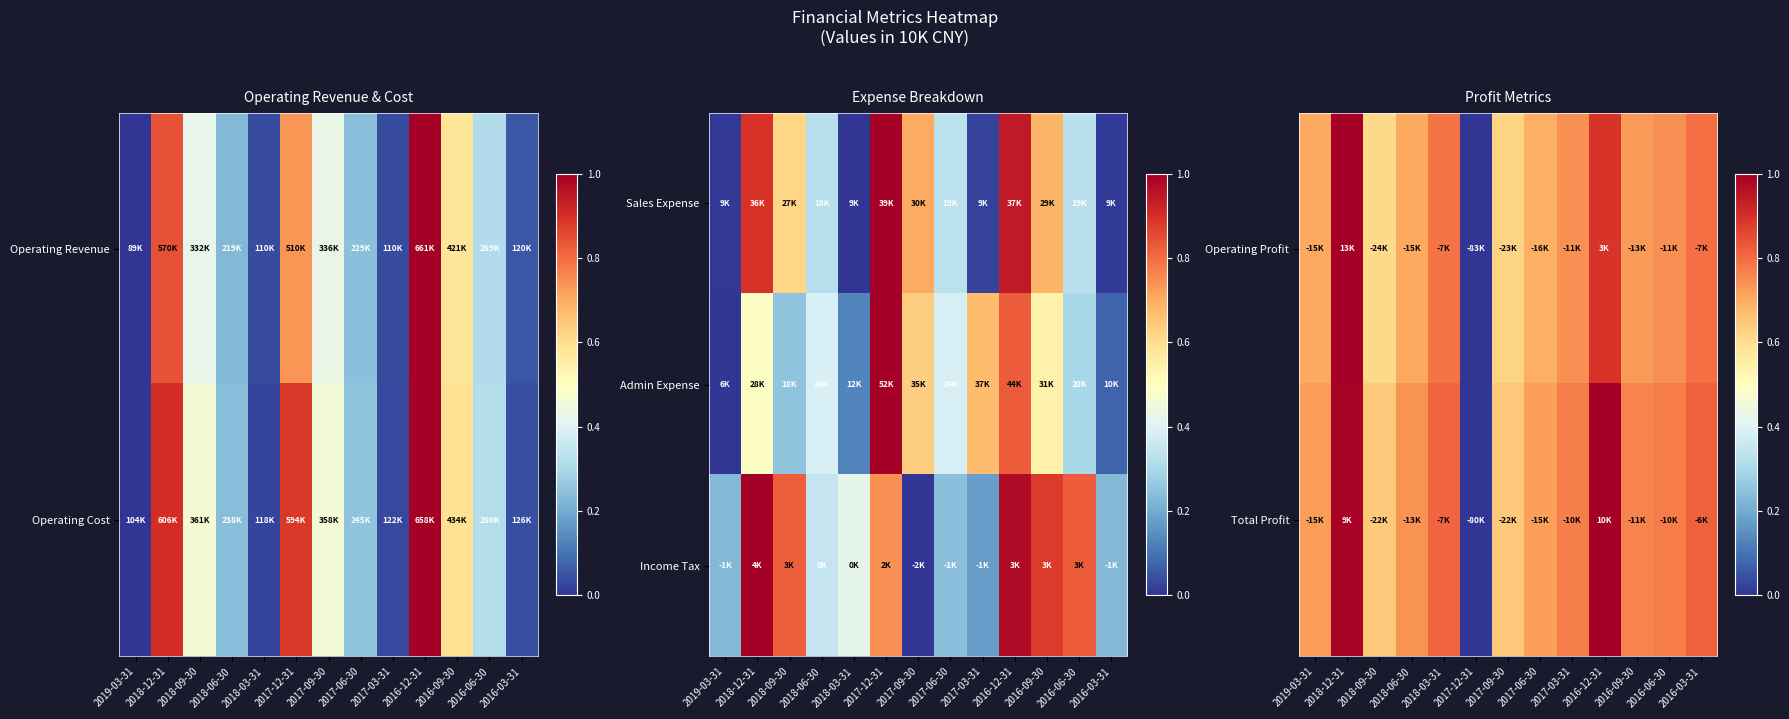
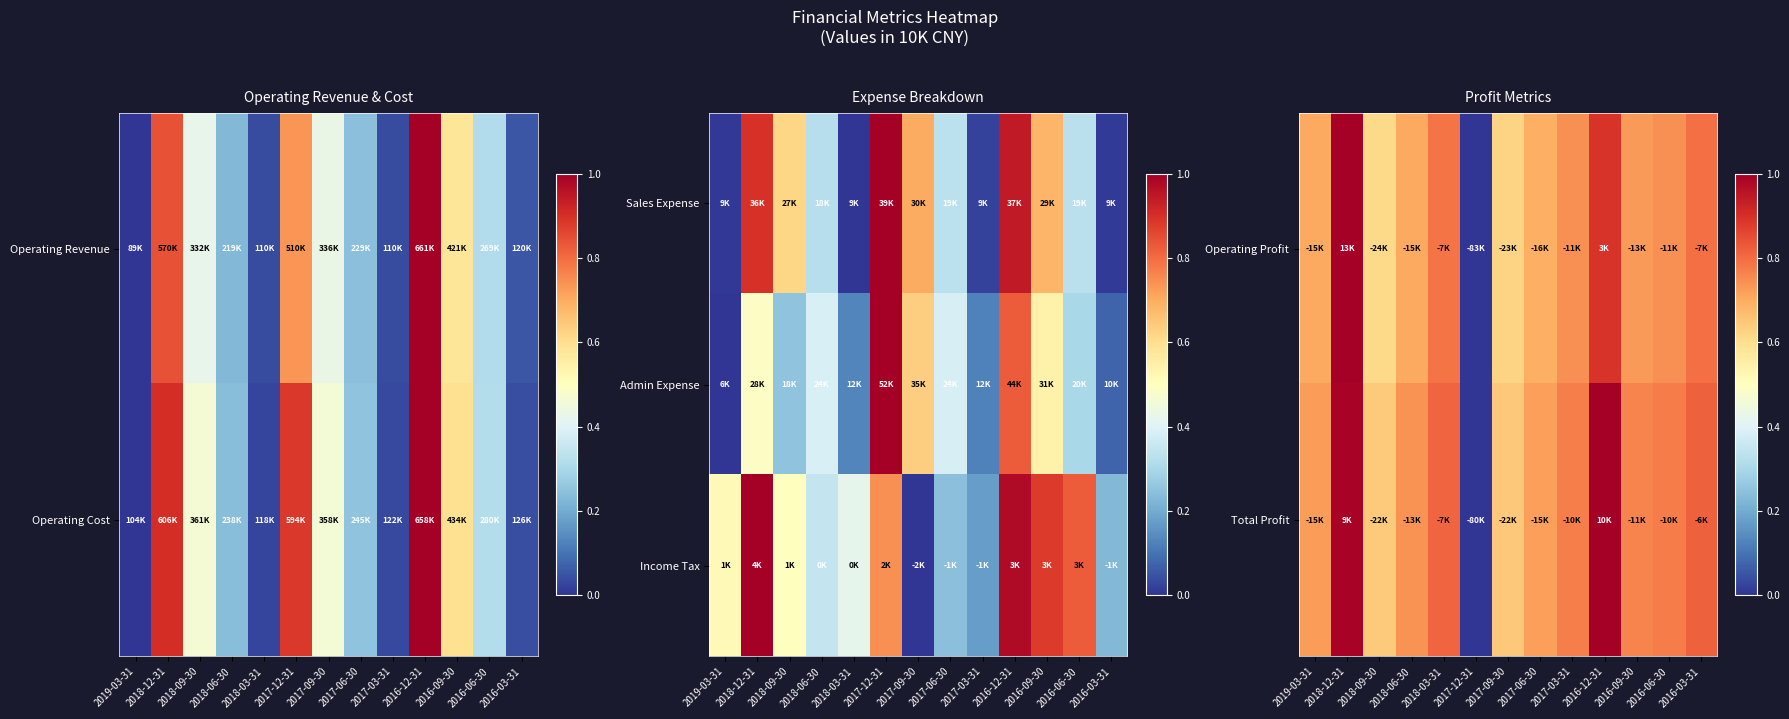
  {
    "Operating Revenue & Cost": {
      "Operating Revenue": {
        "2019-03-31": "89K",
        "2018-12-31": "570K",
        "2018-09-30": "332K",
        "2018-06-30": "219K",
        "2018-03-31": "110K",
        "2017-12-31": "510K",
        "2017-09-30": "336K",
        "2017-06-30": "229K",
        "2017-03-31": "110K",
        "2016-12-31": "661K",
        "2016-09-30": "421K",
        "2016-06-30": "269K",
        "2016-03-31": "120K"
      },
      "Operating Cost": {
        "2019-03-31": "104K",
        "2018-12-31": "606K",
        "2018-09-30": "361K",
        "2018-06-30": "238K",
        "2018-03-31": "118K",
        "2017-12-31": "594K",
        "2017-09-30": "358K",
        "2017-06-30": "245K",
        "2017-03-31": "122K",
        "2016-12-31": "658K",
        "2016-09-30": "434K",
        "2016-06-30": "280K",
        "2016-03-31": "126K"
      }
    },
    "Expense Breakdown": {
      "Sales Expense": {
        "2019-03-31": "9K",
        "2018-12-31": "36K",
        "2018-09-30": "27K",
        "2018-06-30": "18K",
        "2018-03-31": "9K",
        "2017-12-31": "39K",
        "2017-09-30": "30K",
        "2017-06-30": "19K",
        "2017-03-31": "9K",
        "2016-12-31": "37K",
        "2016-09-30": "29K",
        "2016-06-30": "19K",
        "2016-03-31": "9K"
      },
      "Admin Expense": {
        "2019-03-31": "6K",
        "2018-12-31": "28K",
        "2018-09-30": "18K",
        "2018-03-31": "12K",
        "2017-12-31": "52K",
        "2017-09-30": "35K",
-       "2017-03-31": "37K",
+       "2017-03-31": "12K",
        "2016-12-31": "44K",
        "2016-09-30": "31K",
        "2016-06-30": "20K",
        "2016-03-31": "10K"
      },
      "Income Tax": {
-       "2019-03-31": "-1K",
+       "2019-03-31": "1K",
        "2018-12-31": "4K",
-       "2018-09-30": "3K",
+       "2018-09-30": "1K",
        "2018-06-30": "0K",
        "2018-03-31": "0K",
        "2017-12-31": "2K",
        "2017-09-30": "-2K",
        "2017-06-30": "-1K",
        "2017-03-31": "-1K",
        "2016-12-31": "3K",
        "2016-09-30": "3K",
        "2016-06-30": "3K",
        "2016-03-31": "-1K"
      }
    },
    "Profit Metrics": {
      "Operating Profit": {
        "2019-03-31": "-15K",
        "2018-12-31": "13K",
        "2018-09-30": "-24K",
        "2018-06-30": "-15K",
        "2018-03-31": "-7K",
        "2017-12-31": "-83K",
        "2017-09-30": "-23K",
        "2017-06-30": "-16K",
        "2017-03-31": "-11K",
        "2016-12-31": "3K",
        "2016-09-30": "-13K",
        "2016-06-30": "-11K",
        "2016-03-31": "-7K"
      },
      "Total Profit": {
        "2019-03-31": "-15K",
        "2018-12-31": "9K",
        "2018-09-30": "-22K",
        "2018-06-30": "-13K",
        "2018-03-31": "-7K",
        "2017-12-31": "-80K",
        "2017-09-30": "-22K",
        "2017-06-30": "-15K",
        "2017-03-31": "-10K",
        "2016-12-31": "10K",
        "2016-09-30": "-11K",
        "2016-06-30": "-10K",
        "2016-03-31": "-6K"
      }
    }
  }
